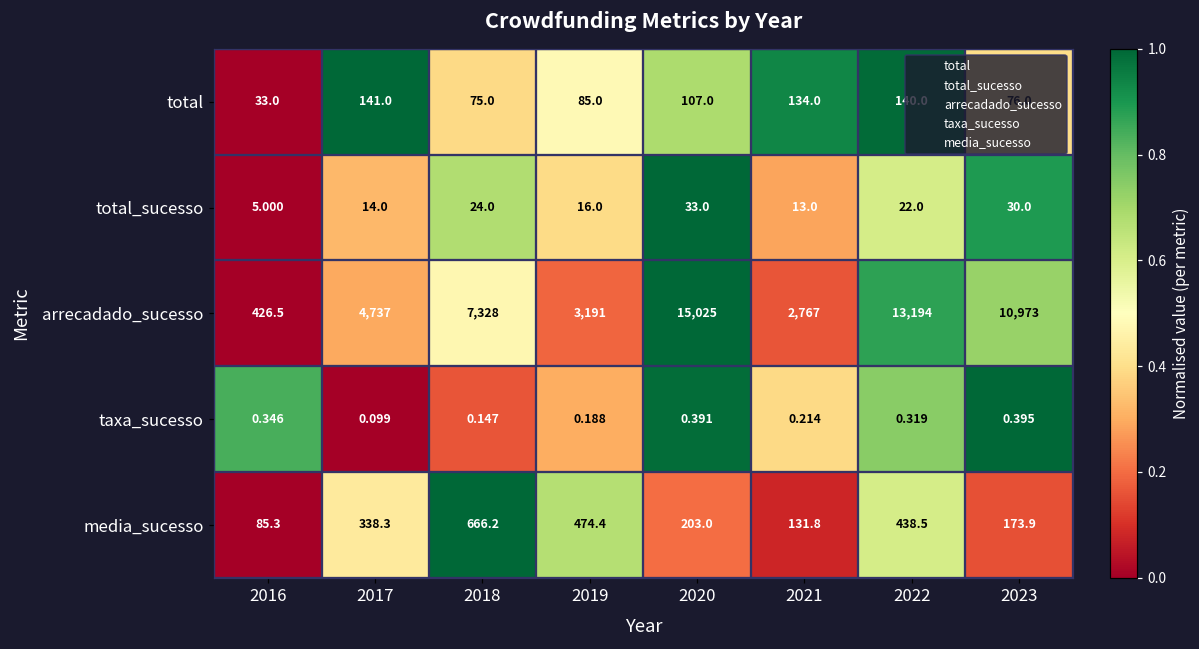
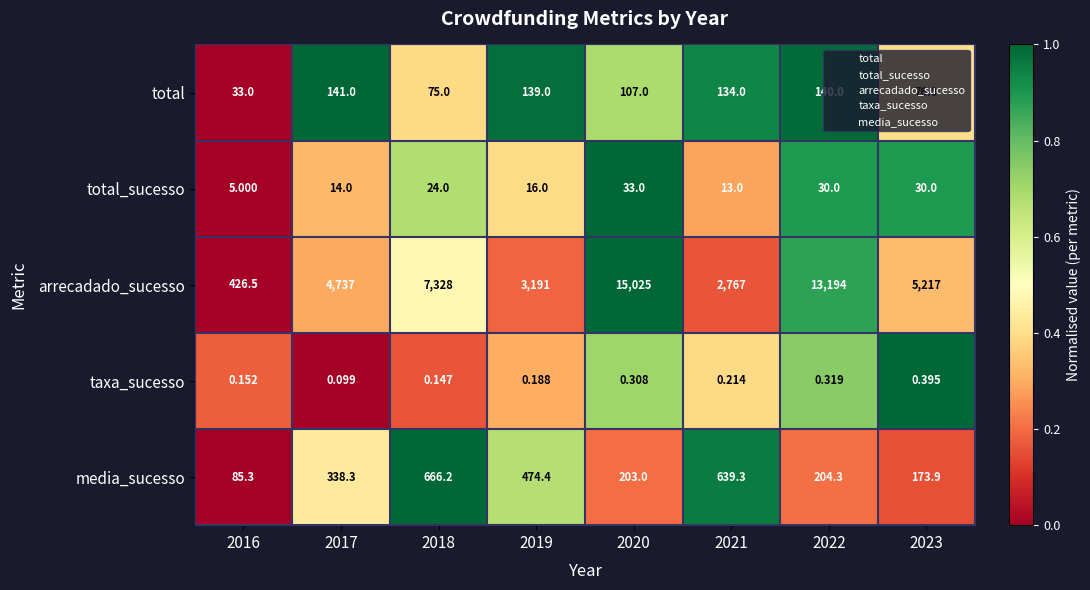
  {
    "total": {
      "2016": "33.0",
      "2017": "141.0",
      "2018": "75.0",
-     "2019": "85.0",
+     "2019": "139.0",
      "2020": "107.0",
      "2021": "134.0"
    },
    "total_sucesso": {
      "2016": "5.000",
      "2017": "14.0",
      "2018": "24.0",
      "2019": "16.0",
      "2020": "33.0",
      "2021": "13.0",
-     "2022": "22.0",
+     "2022": "30.0",
      "2023": "30.0"
    },
    "arrecadado_sucesso": {
      "2016": "426.5",
      "2017": "4,737",
      "2018": "7,328",
      "2019": "3,191",
      "2020": "15,025",
      "2021": "2,767",
      "2022": "13,194",
-     "2023": "10,973"
+     "2023": "5,217"
    },
    "taxa_sucesso": {
-     "2016": "0.346",
+     "2016": "0.152",
      "2017": "0.099",
      "2018": "0.147",
      "2019": "0.188",
-     "2020": "0.391",
+     "2020": "0.308",
      "2021": "0.214",
      "2022": "0.319",
      "2023": "0.395"
    },
    "media_sucesso": {
      "2016": "85.3",
      "2017": "338.3",
      "2018": "666.2",
      "2019": "474.4",
      "2020": "203.0",
-     "2021": "131.8",
-     "2022": "438.5",
+     "2021": "639.3",
+     "2022": "204.3",
      "2023": "173.9"
    }
  }
